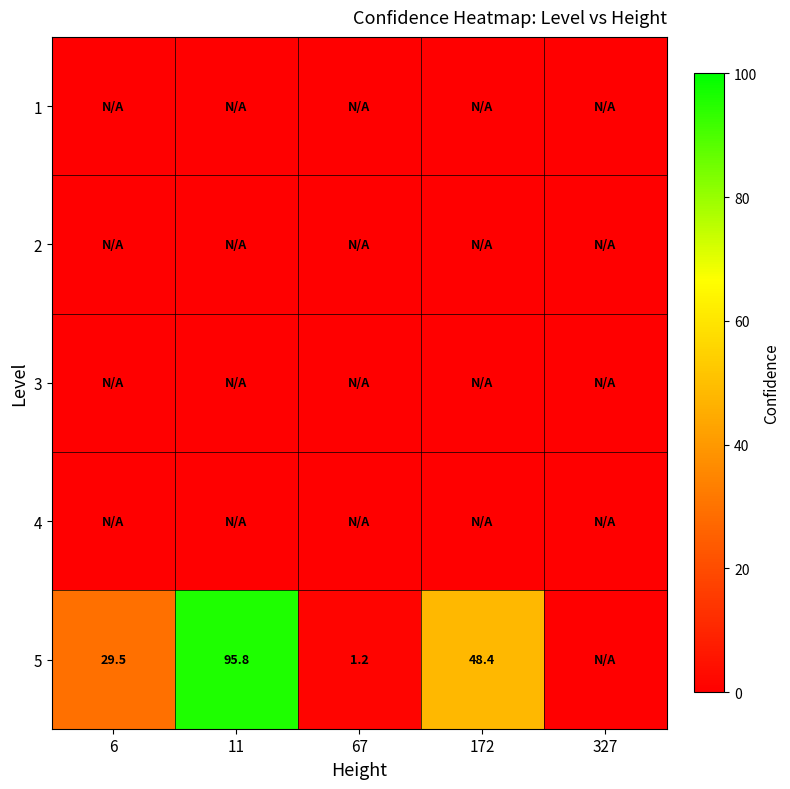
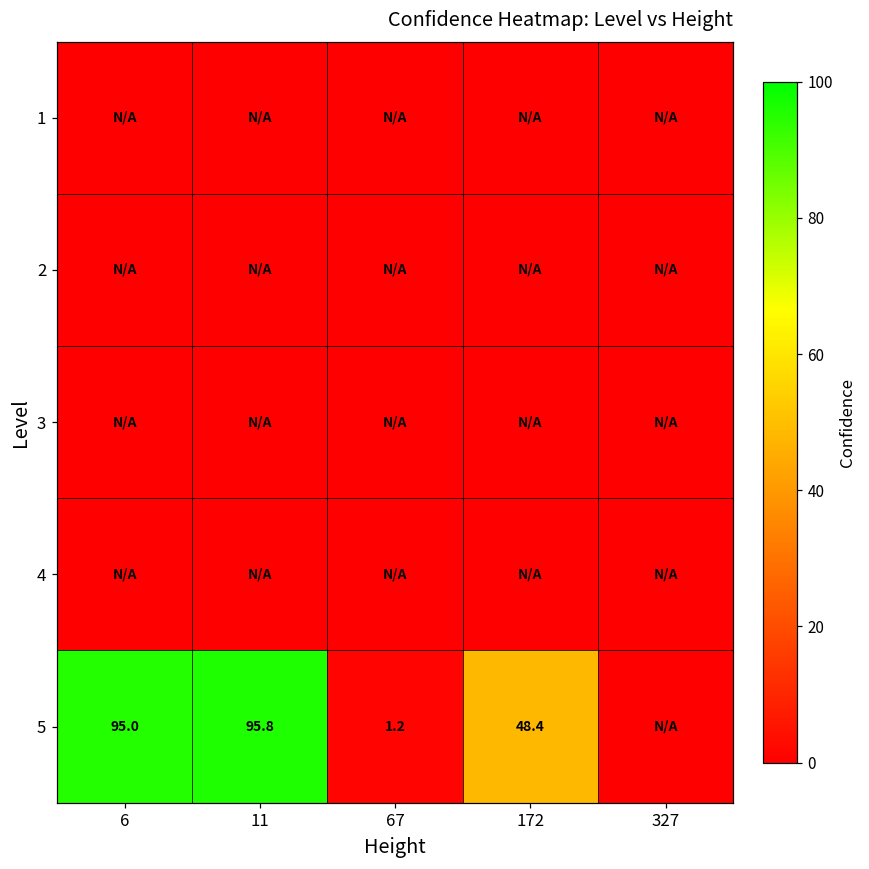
  {
    "5": {
-     "6": 29.5,
+     "6": 95.0,
      "11": 95.8,
      "67": 1.2,
      "172": 48.4
    }
  }
